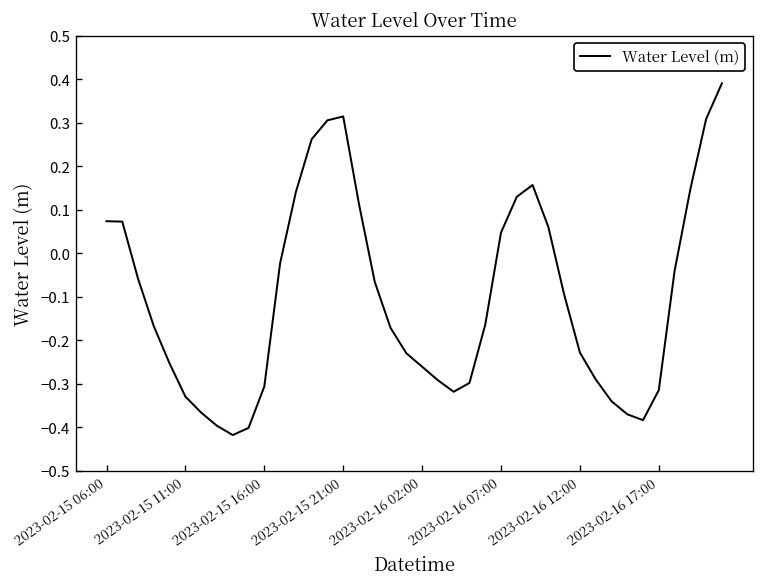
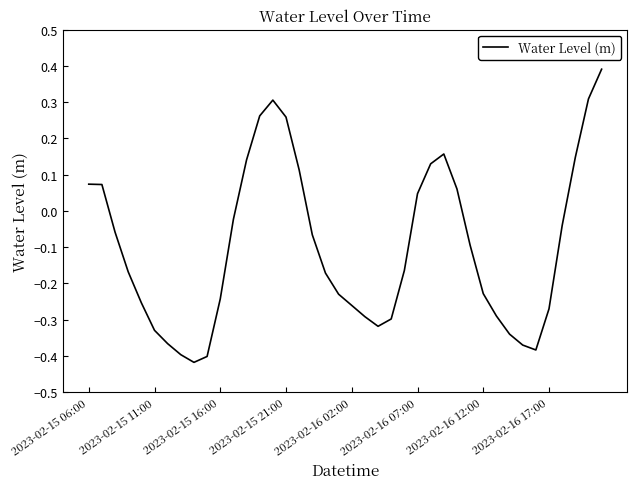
  {
    "2023-02-15 06:00": 0.07,
    "2023-02-15 11:00": -0.33,
-   "2023-02-15 16:00": -0.31,
-   "2023-02-15 21:00": 0.31,
+   "2023-02-15 16:00": -0.24,
+   "2023-02-15 21:00": 0.26,
    "2023-02-16 02:00": -0.26,
    "2023-02-16 07:00": 0.05,
    "2023-02-16 12:00": -0.23,
-   "2023-02-16 17:00": -0.31
+   "2023-02-16 17:00": -0.27
  }
